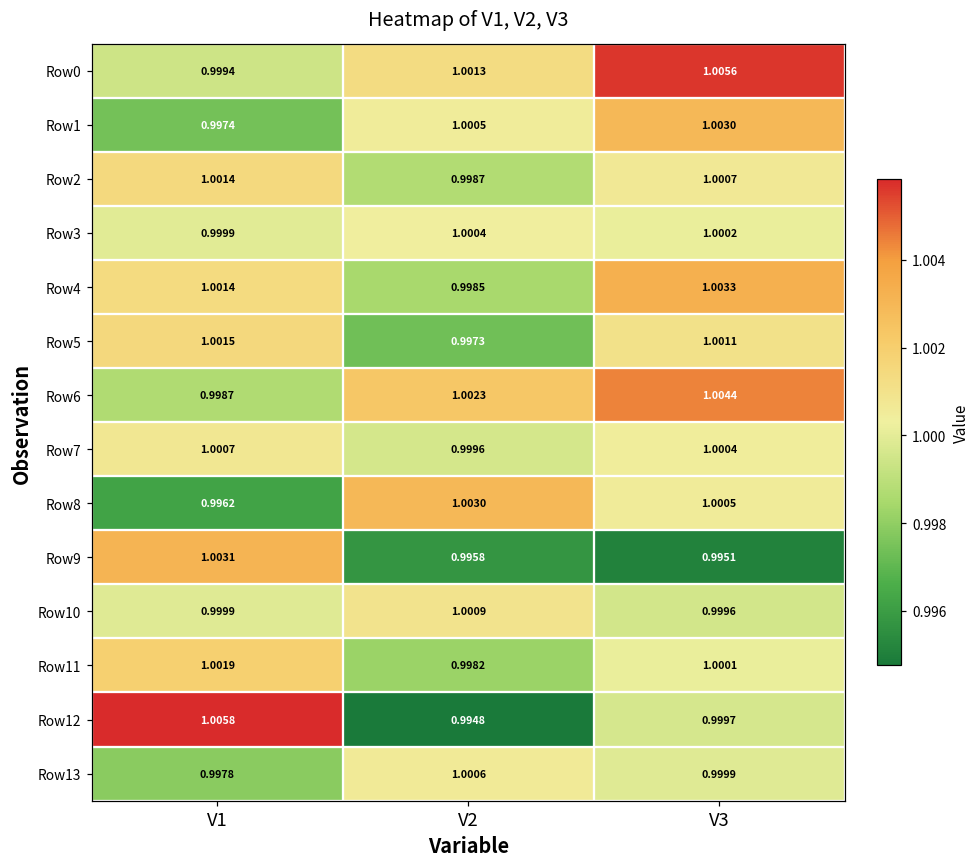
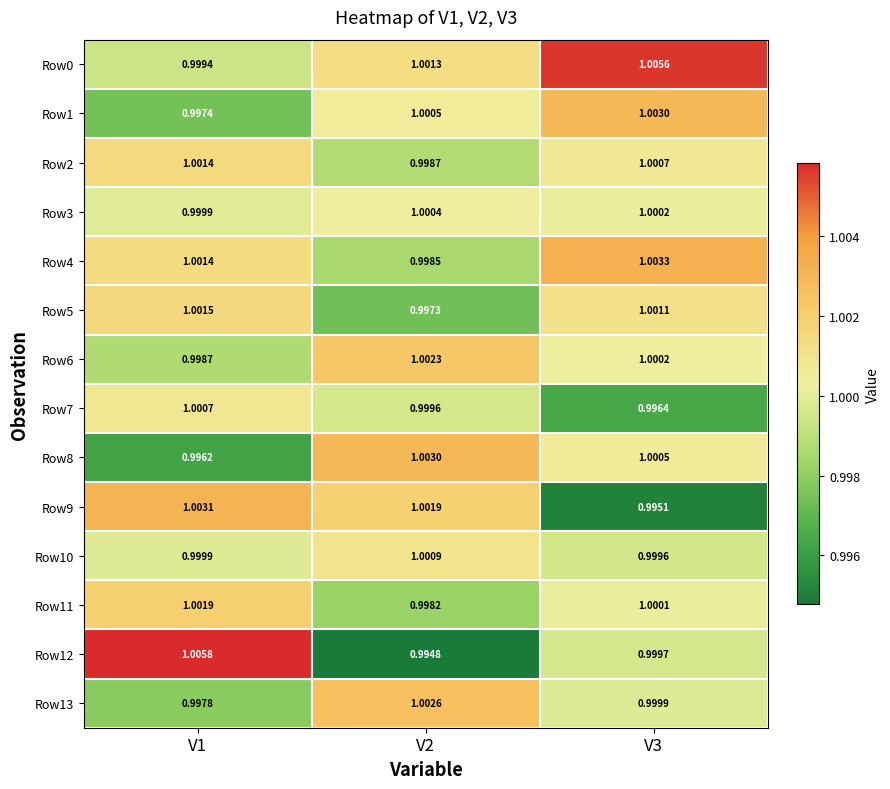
  {
    "Row0": {
      "V1": 0.9994,
      "V2": 1.0013,
      "V3": 1.0056
    },
    "Row1": {
      "V1": 0.9974,
      "V2": 1.0005,
      "V3": 1.0030
    },
    "Row2": {
      "V1": 1.0014,
      "V2": 0.9987,
      "V3": 1.0007
    },
    "Row3": {
      "V1": 0.9999,
      "V2": 1.0004,
      "V3": 1.0002
    },
    "Row4": {
      "V1": 1.0014,
      "V2": 0.9985,
      "V3": 1.0033
    },
    "Row5": {
      "V1": 1.0015,
      "V2": 0.9973,
      "V3": 1.0011
    },
    "Row6": {
      "V1": 0.9987,
      "V2": 1.0023,
-     "V3": 1.0044
+     "V3": 1.0002
    },
    "Row7": {
      "V1": 1.0007,
      "V2": 0.9996,
-     "V3": 1.0004
+     "V3": 0.9964
    },
    "Row8": {
      "V1": 0.9962,
      "V2": 1.0030,
      "V3": 1.0005
    },
    "Row9": {
      "V1": 1.0031,
-     "V2": 0.9958,
+     "V2": 1.0019,
      "V3": 0.9951
    },
    "Row10": {
      "V1": 0.9999,
      "V2": 1.0009,
      "V3": 0.9996
    },
    "Row11": {
      "V1": 1.0019,
      "V2": 0.9982,
      "V3": 1.0001
    },
    "Row12": {
      "V1": 1.0058,
      "V2": 0.9948,
      "V3": 0.9997
    },
    "Row13": {
      "V1": 0.9978,
-     "V2": 1.0006,
+     "V2": 1.0026,
      "V3": 0.9999
    }
  }
